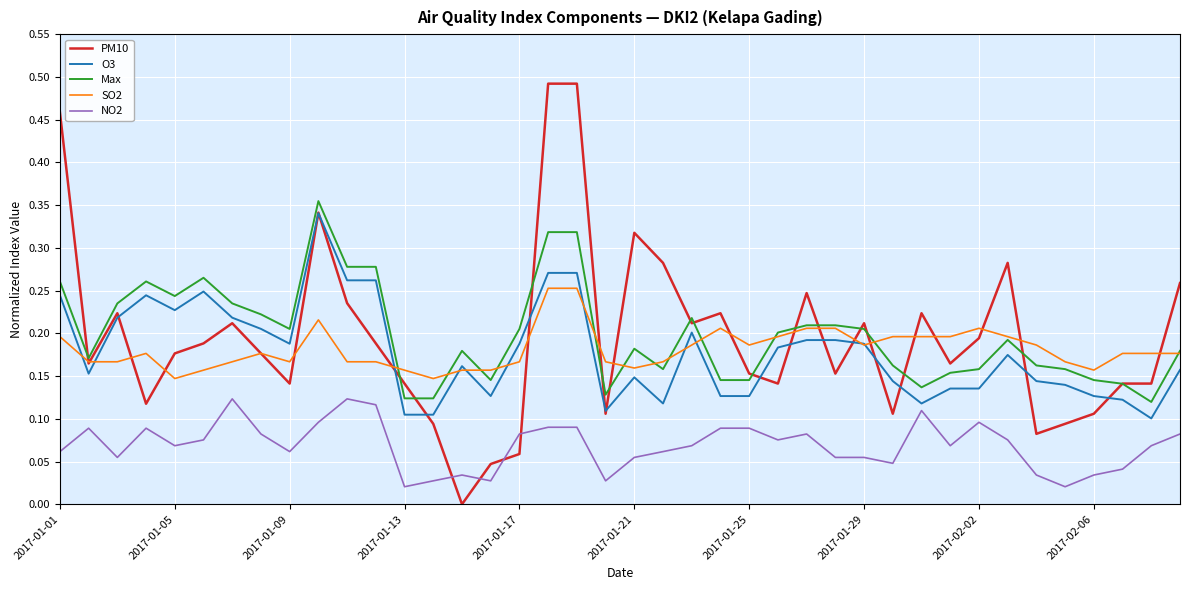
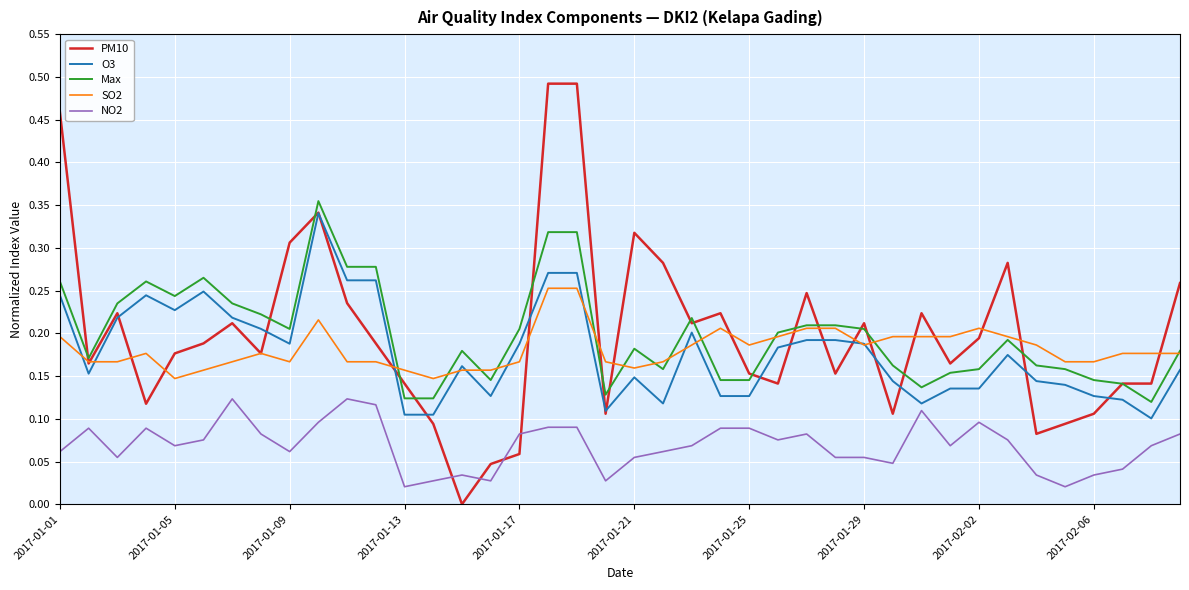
  {
    "PM10": {
      "2017-01-01": 0.46,
      "2017-01-05": 0.18,
-     "2017-01-09": 0.14,
+     "2017-01-09": 0.31,
      "2017-01-13": 0.14,
      "2017-01-17": 0.06,
      "2017-01-21": 0.32,
      "2017-01-25": 0.15,
      "2017-01-29": 0.21,
      "2017-02-02": 0.19,
      "2017-02-06": 0.11
    },
    "O3": {
      "2017-01-01": 0.24,
      "2017-01-05": 0.23,
      "2017-01-09": 0.19,
      "2017-01-13": 0.10,
      "2017-01-17": 0.19,
      "2017-01-21": 0.15,
      "2017-01-25": 0.13,
      "2017-02-02": 0.14,
      "2017-02-06": 0.13
    },
    "Max": {
      "2017-01-01": 0.26,
      "2017-01-05": 0.24,
      "2017-01-09": 0.21,
      "2017-01-13": 0.12,
      "2017-01-17": 0.21,
      "2017-01-21": 0.18,
      "2017-01-25": 0.15,
      "2017-01-29": 0.21,
      "2017-02-02": 0.16,
      "2017-02-06": 0.15
    },
    "SO2": {
      "2017-01-01": 0.20,
      "2017-01-05": 0.15,
      "2017-01-09": 0.17,
      "2017-01-13": 0.16,
      "2017-01-17": 0.17,
      "2017-01-21": 0.16,
      "2017-01-25": 0.19,
      "2017-02-02": 0.21,
-     "2017-02-06": 0.16
+     "2017-02-06": 0.17
    },
    "NO2": {
      "2017-01-01": 0.06,
      "2017-01-05": 0.07,
      "2017-01-09": 0.06,
      "2017-01-13": 0.02,
      "2017-01-17": 0.08,
      "2017-01-21": 0.05,
      "2017-01-25": 0.09,
      "2017-01-29": 0.05,
      "2017-02-02": 0.10,
      "2017-02-06": 0.03
    }
  }
